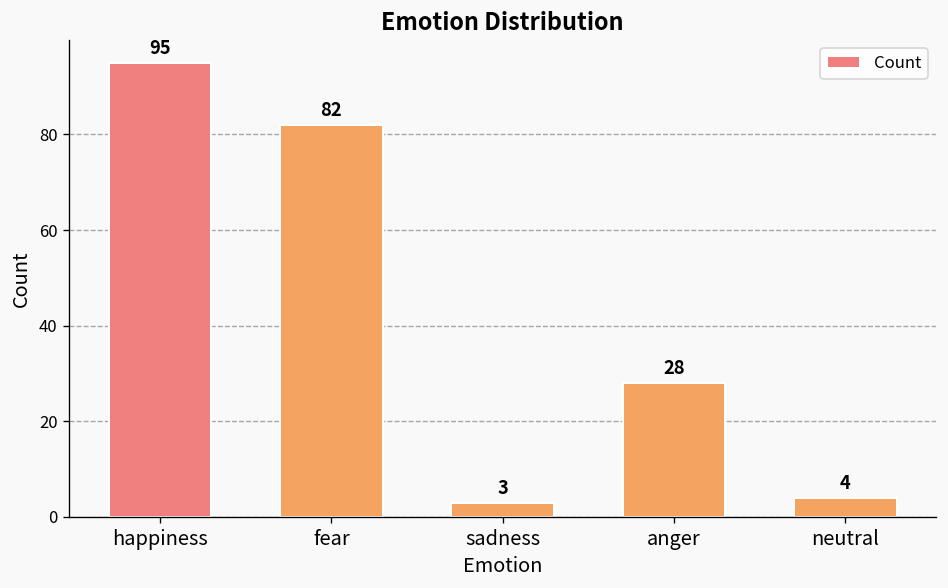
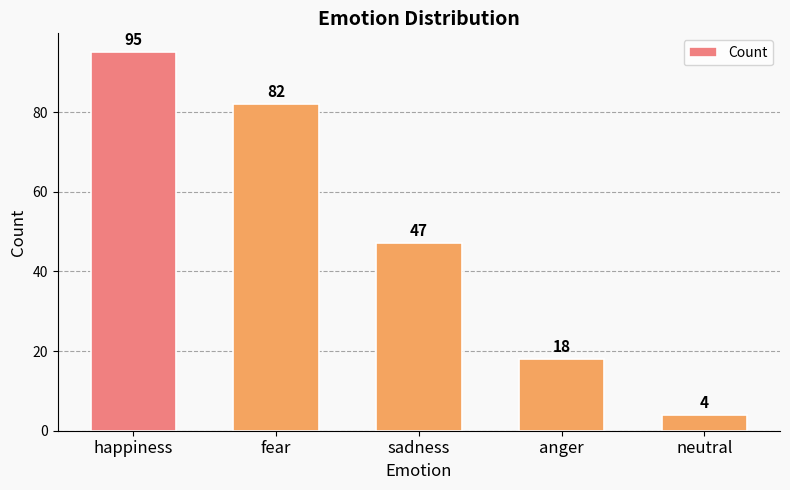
  {
    "happiness": 95,
    "fear": 82,
-   "sadness": 3,
-   "anger": 28,
+   "sadness": 47,
+   "anger": 18,
    "neutral": 4
  }
